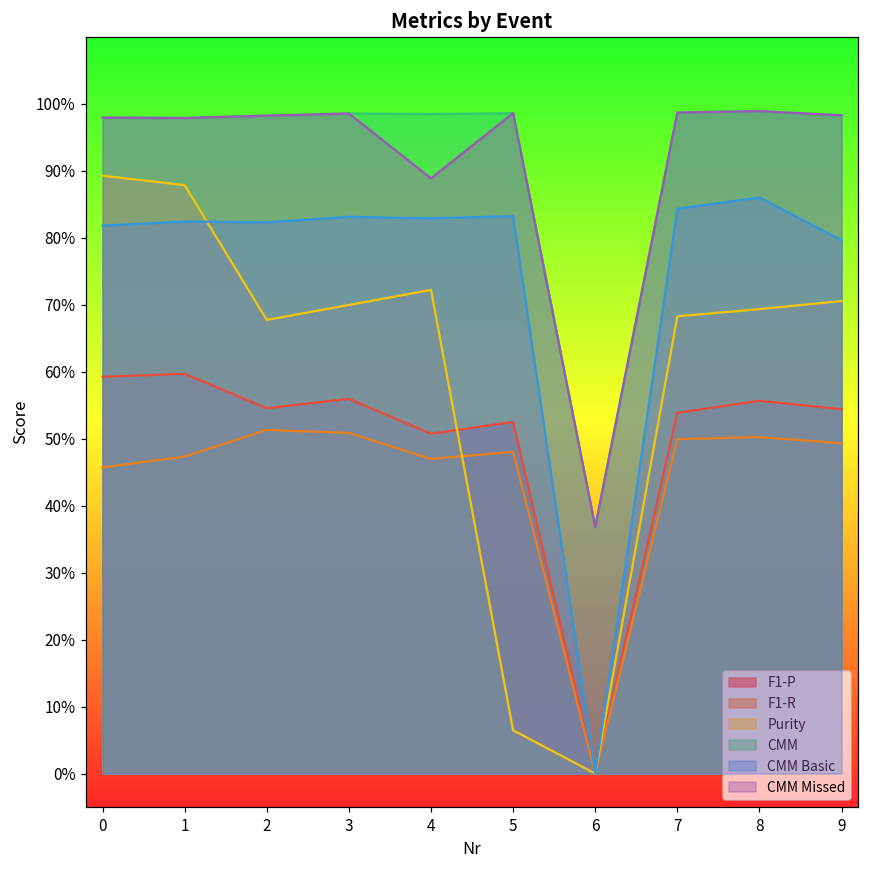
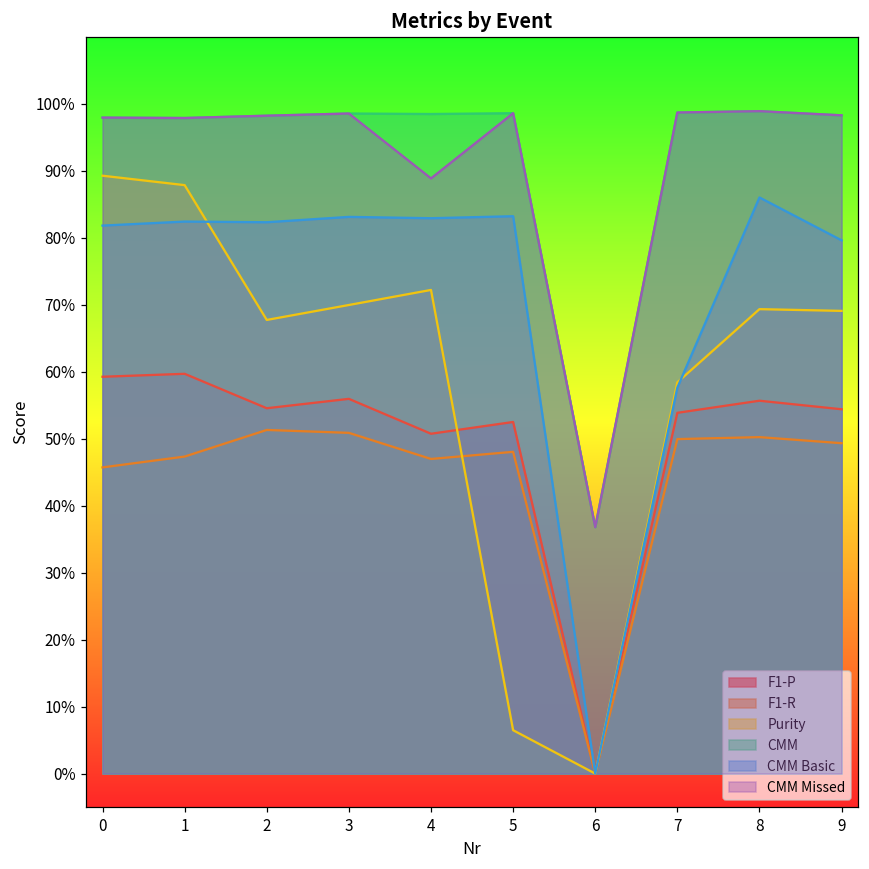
  {
    "Purity": {
      "0": "89%",
      "1": "88%",
      "2": "68%",
      "3": "70%",
      "4": "72%",
      "5": "6%",
-     "7": "68%",
+     "7": "58%",
      "8": "69%",
-     "9": "71%"
+     "9": "69%"
    },
    "CMM": {
      "4": "98%"
    },
    "CMM Basic": {
      "0": "82%",
      "1": "82%",
      "2": "82%",
      "3": "83%",
      "4": "83%",
      "5": "83%",
-     "7": "84%",
+     "7": "58%",
      "8": "86%",
      "9": "80%"
    },
    "CMM Missed": {
      "4": "89%"
    }
  }
